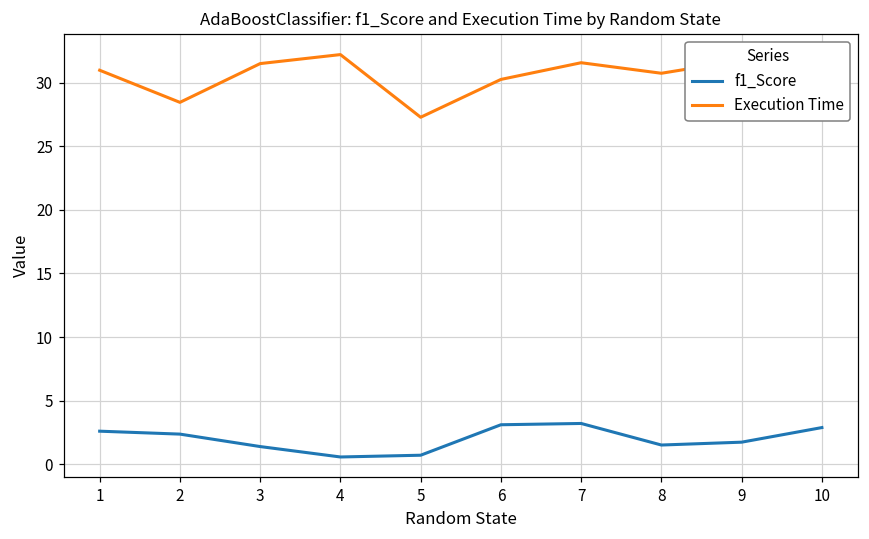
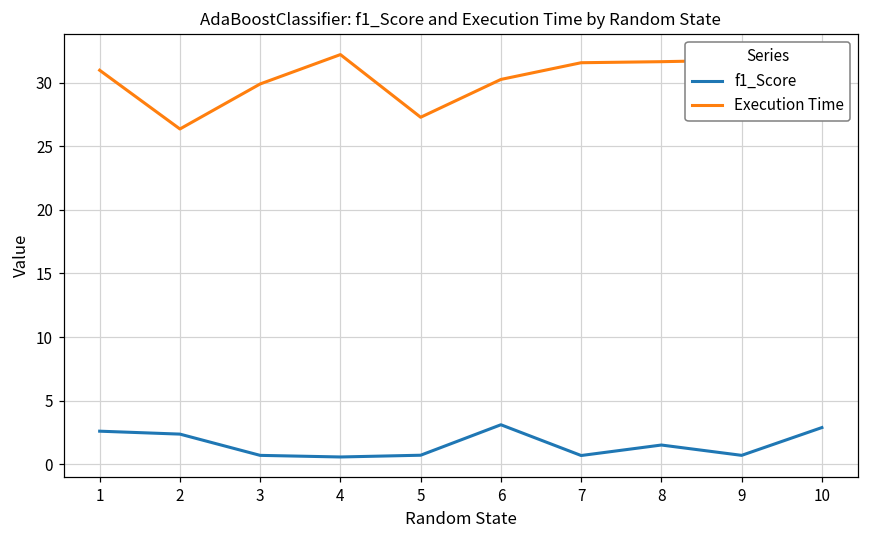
  {
    "f1_Score": {
      "1": 2.6,
      "2": 2.4,
-     "3": 1.4,
+     "3": 0.7,
      "4": 0.6,
      "5": 0.7,
      "6": 3.1,
-     "7": 3.2,
+     "7": 0.7,
      "8": 1.5,
-     "9": 1.7,
+     "9": 0.7,
      "10": 2.9
    },
    "Execution Time": {
      "1": 31.0,
-     "2": 28.5,
-     "3": 31.5,
+     "2": 26.4,
+     "3": 29.9,
      "4": 32.2,
      "5": 27.3,
      "6": 30.3,
      "7": 31.6,
-     "8": 30.8
+     "8": 31.7
    }
  }
